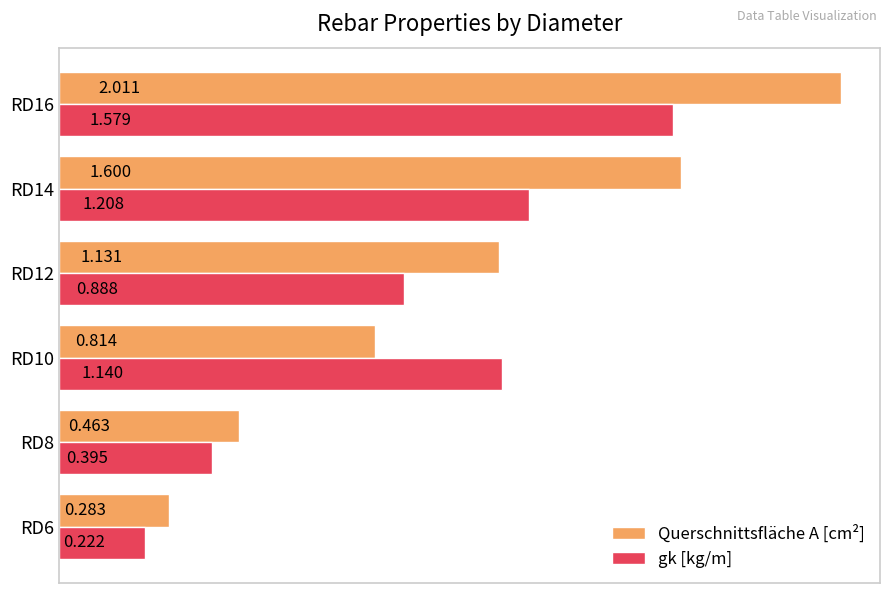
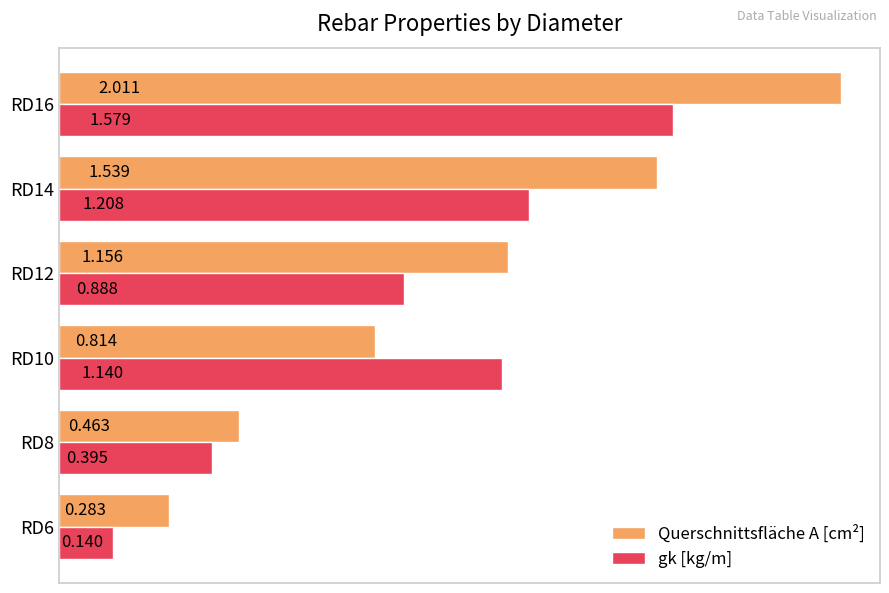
  {
    "Querschnittsfläche A [cm²]": {
      "RD16": 2.011,
-     "RD14": 1.600,
-     "RD12": 1.131,
+     "RD14": 1.539,
+     "RD12": 1.156,
      "RD10": 0.814,
      "RD8": 0.463,
      "RD6": 0.283
    },
    "gk [kg/m]": {
      "RD16": 1.579,
      "RD14": 1.208,
      "RD12": 0.888,
      "RD10": 1.140,
      "RD8": 0.395,
-     "RD6": 0.222
+     "RD6": 0.140
    }
  }
